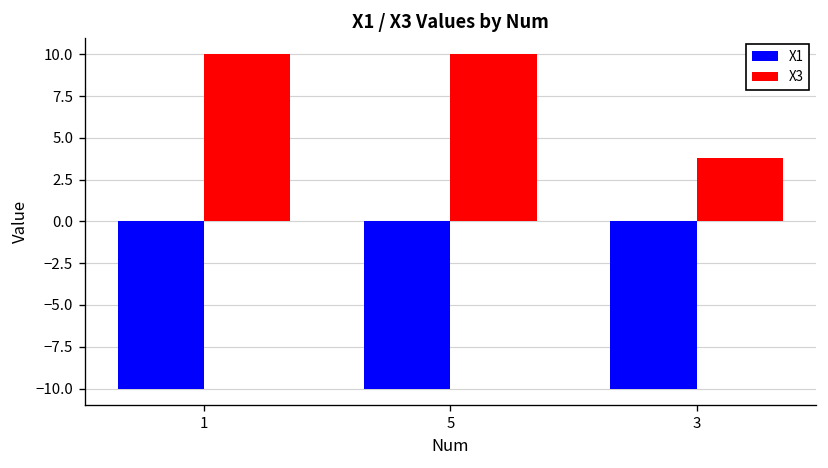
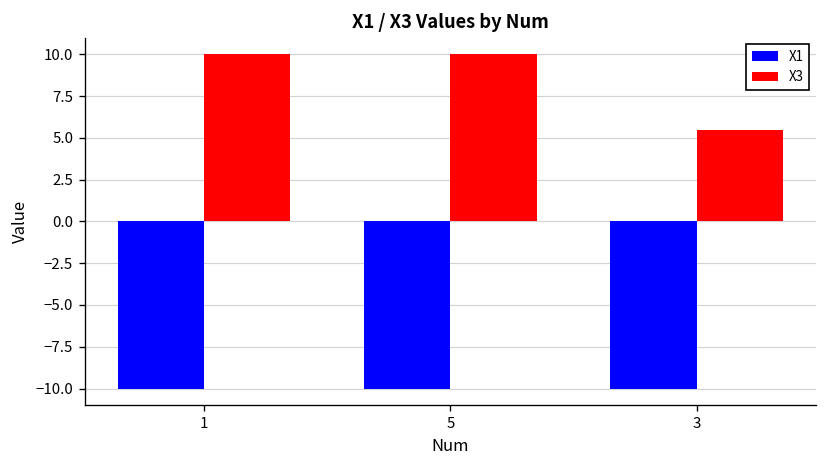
  {
    "X1": {
      "1": -10.0,
      "5": -10.0,
      "3": -10.0
    },
    "X3": {
      "1": 10.0,
      "5": 10.0,
-     "3": 3.8
+     "3": 5.4
    }
  }
